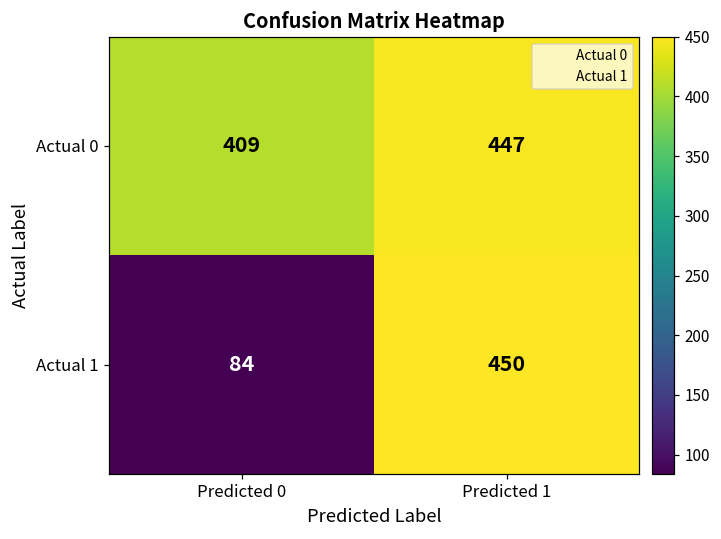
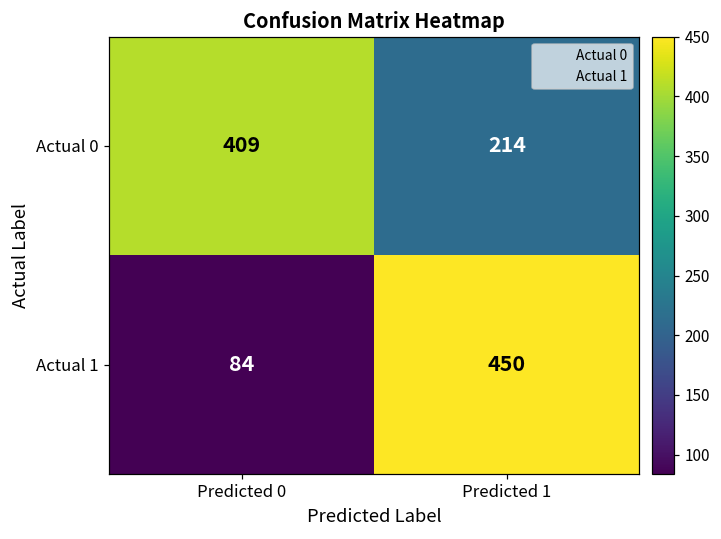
  {
    "Actual 0": {
      "Predicted 0": 409,
-     "Predicted 1": 447
+     "Predicted 1": 214
    },
    "Actual 1": {
      "Predicted 0": 84,
      "Predicted 1": 450
    }
  }
